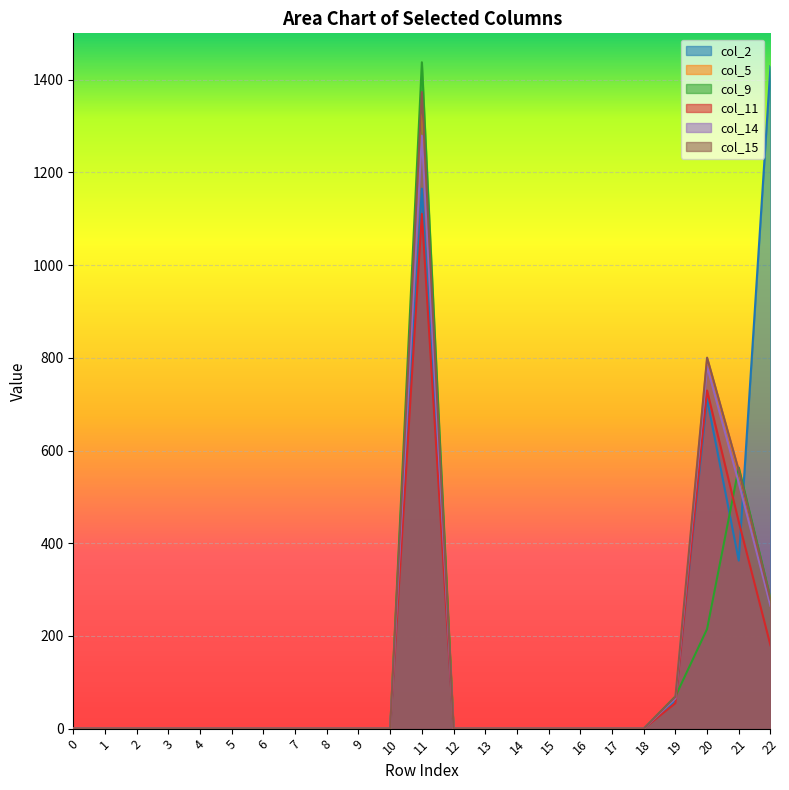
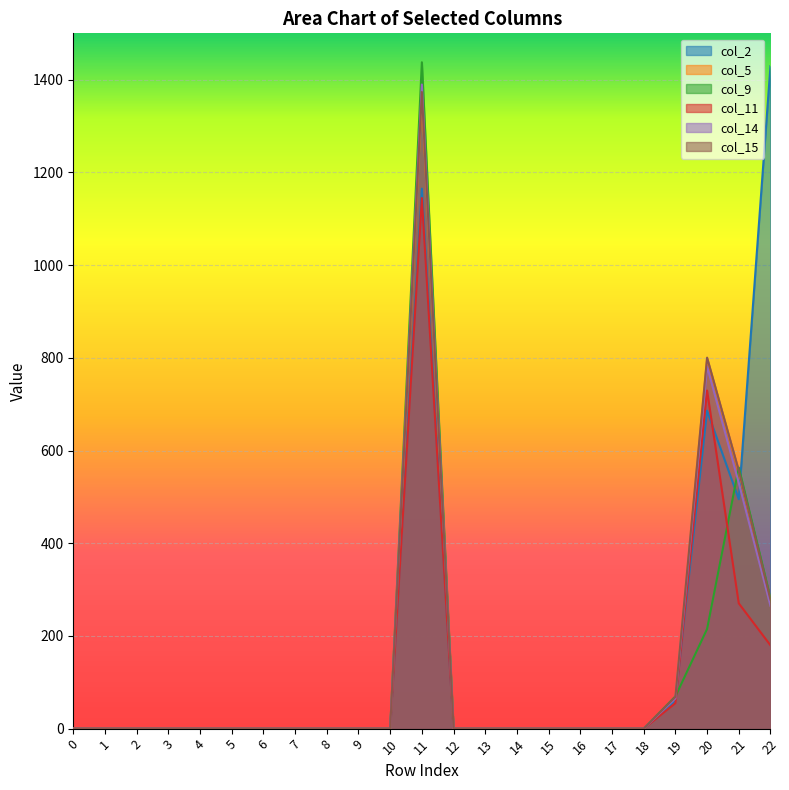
  {
    "col_2": {
      "11": 1160,
-     "20": 710,
-     "21": 360,
+     "20": 690,
+     "21": 490,
      "22": 1430
    },
    "col_5": {
      "11": 1370
    },
    "col_9": {
      "11": 1440,
      "20": 220,
      "21": 560
    },
    "col_11": {
-     "11": 1110,
+     "11": 1140,
      "19": 50,
      "20": 730,
-     "21": 450,
+     "21": 270,
      "22": 180
    },
    "col_14": {
-     "11": 1280,
+     "11": 1390,
      "20": 780,
      "21": 530,
      "22": 270
    },
    "col_15": {
      "11": 1370
    }
  }
